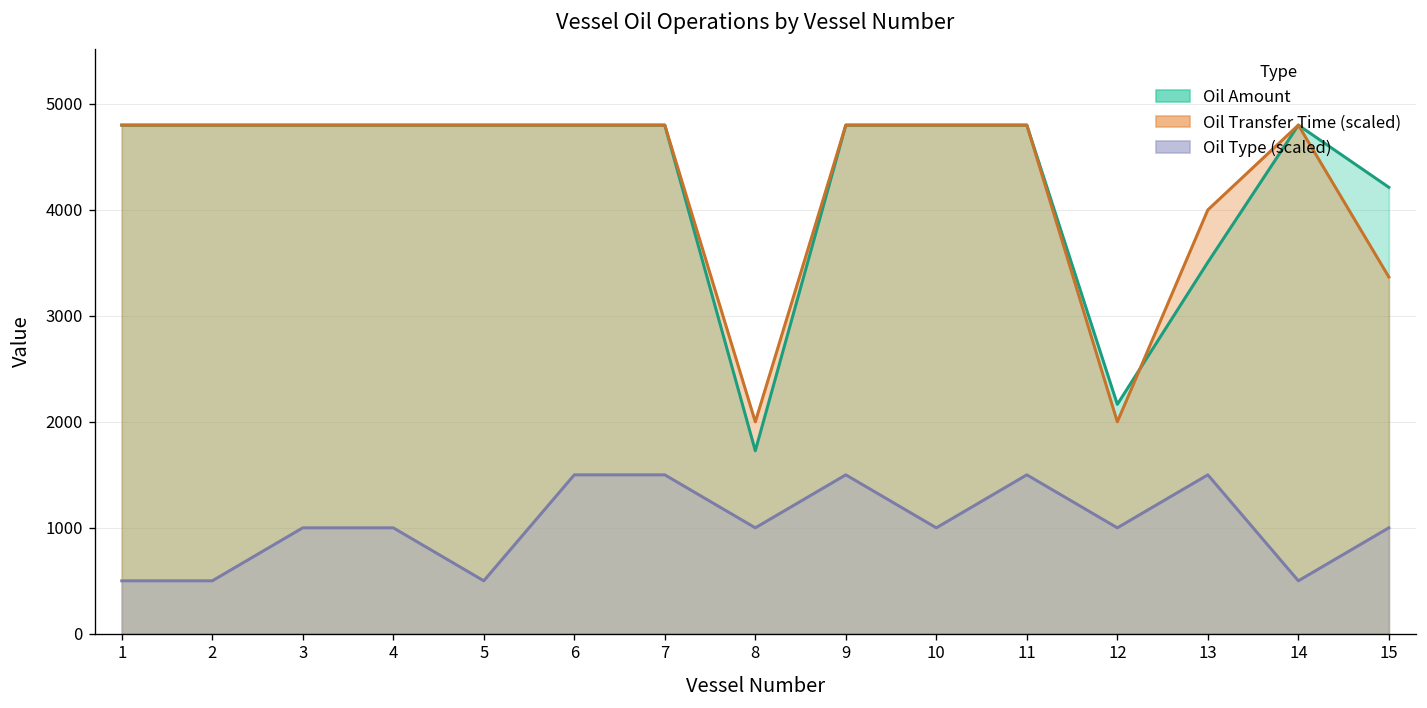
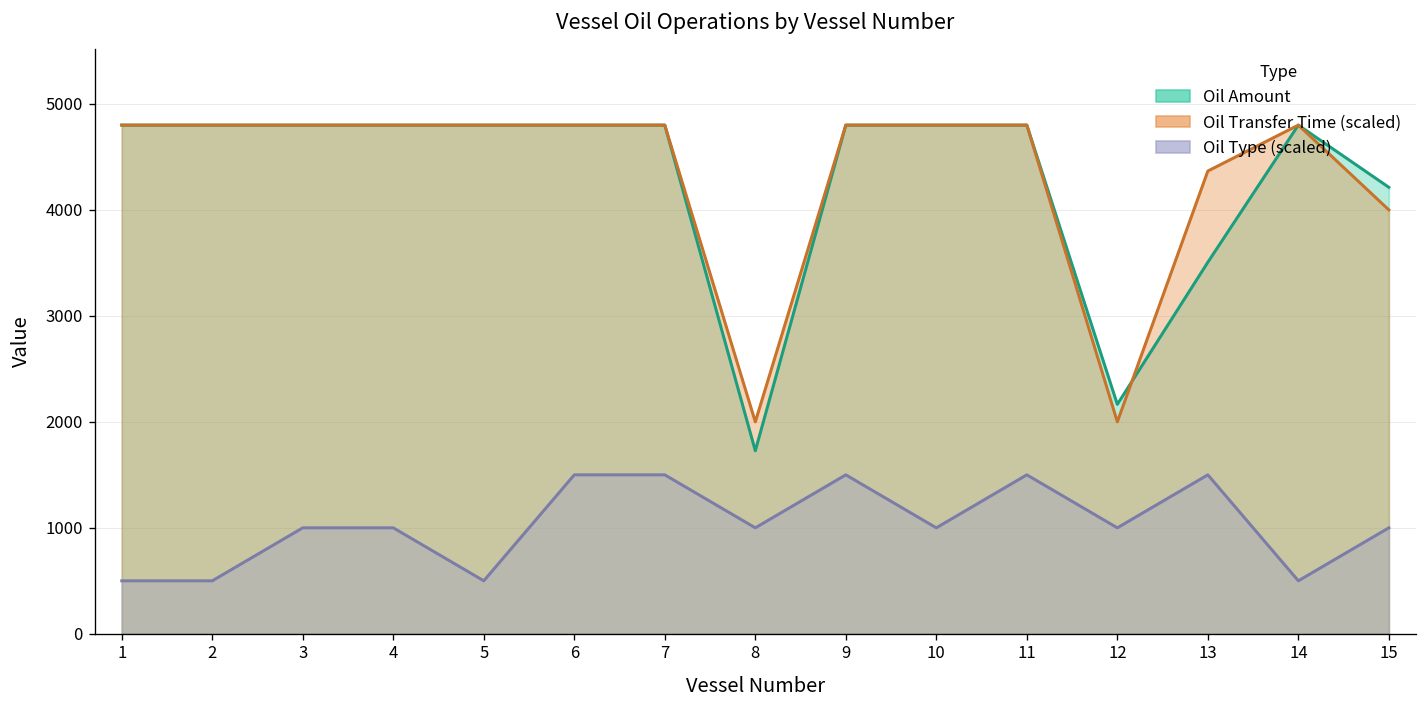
  {
    "Oil Amount": {
      "8": 1700,
      "12": 2200,
      "13": 3500,
      "15": 4200
    },
    "Oil Transfer Time (scaled)": {
      "8": 2000,
      "12": 2000,
-     "13": 4000,
-     "15": 3400
+     "13": 4400,
+     "15": 4000
    },
    "Oil Type (scaled)": {
      "1": 500,
      "2": 500,
      "3": 1000,
      "4": 1000,
      "5": 500,
      "6": 1500,
      "7": 1500,
      "8": 1000,
      "9": 1500,
      "10": 1000,
      "11": 1500,
      "12": 1000,
      "13": 1500,
      "14": 500,
      "15": 1000
    }
  }
